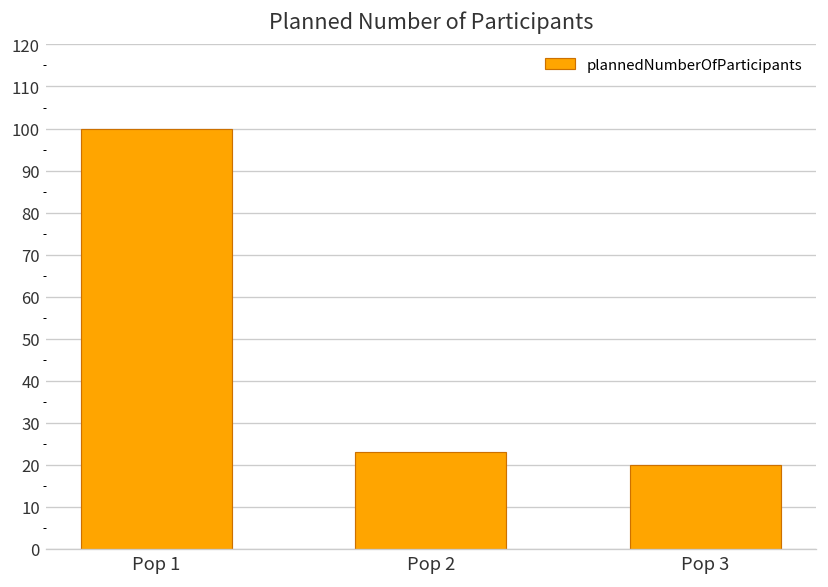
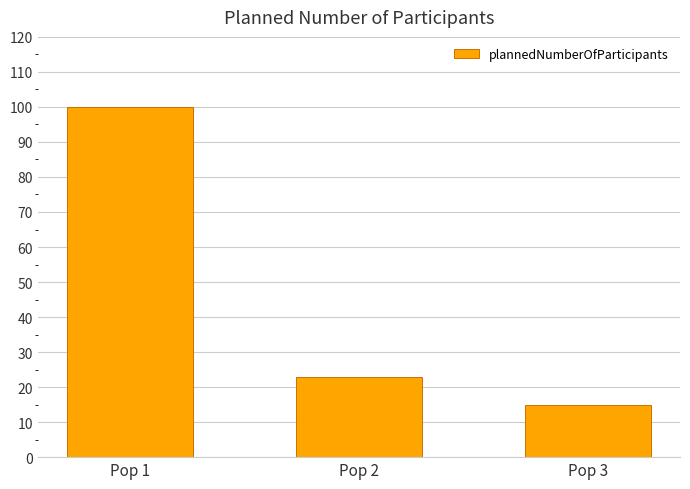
  {
    "Pop 1": 100,
    "Pop 2": 23,
-   "Pop 3": 20
+   "Pop 3": 15
  }
